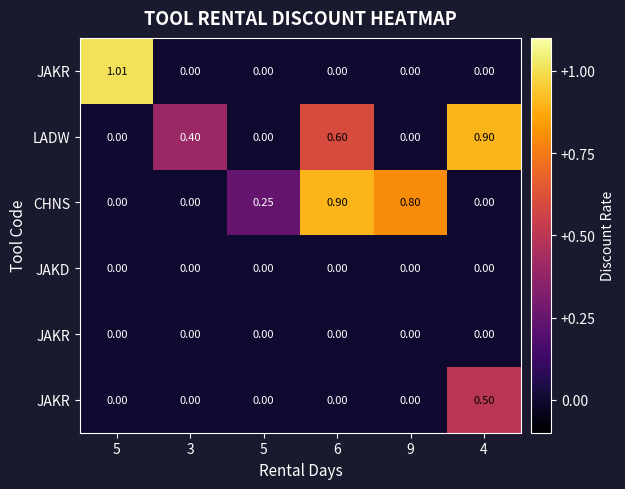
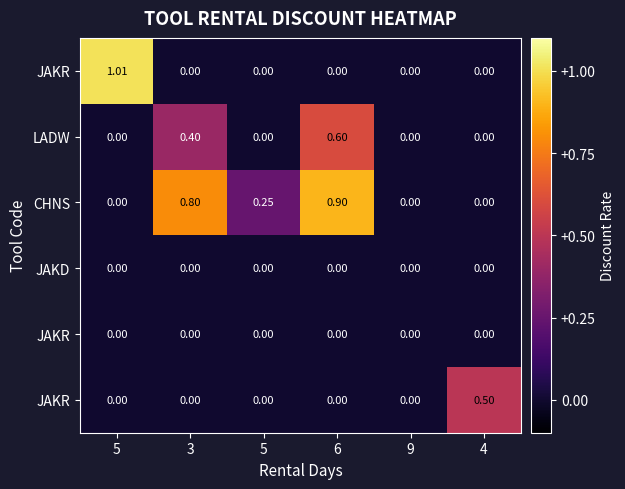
  {
    "LADW": {
      "3": 0.40,
      "6": 0.60,
      "9": 0.00,
-     "4": 0.90
+     "4": 0.00
    },
    "CHNS": {
-     "3": 0.00,
+     "3": 0.80,
      "6": 0.90,
-     "9": 0.80,
+     "9": 0.00,
      "4": 0.00
    },
    "JAKD": {
      "3": 0.00,
      "6": 0.00,
      "9": 0.00,
      "4": 0.00
    }
  }
